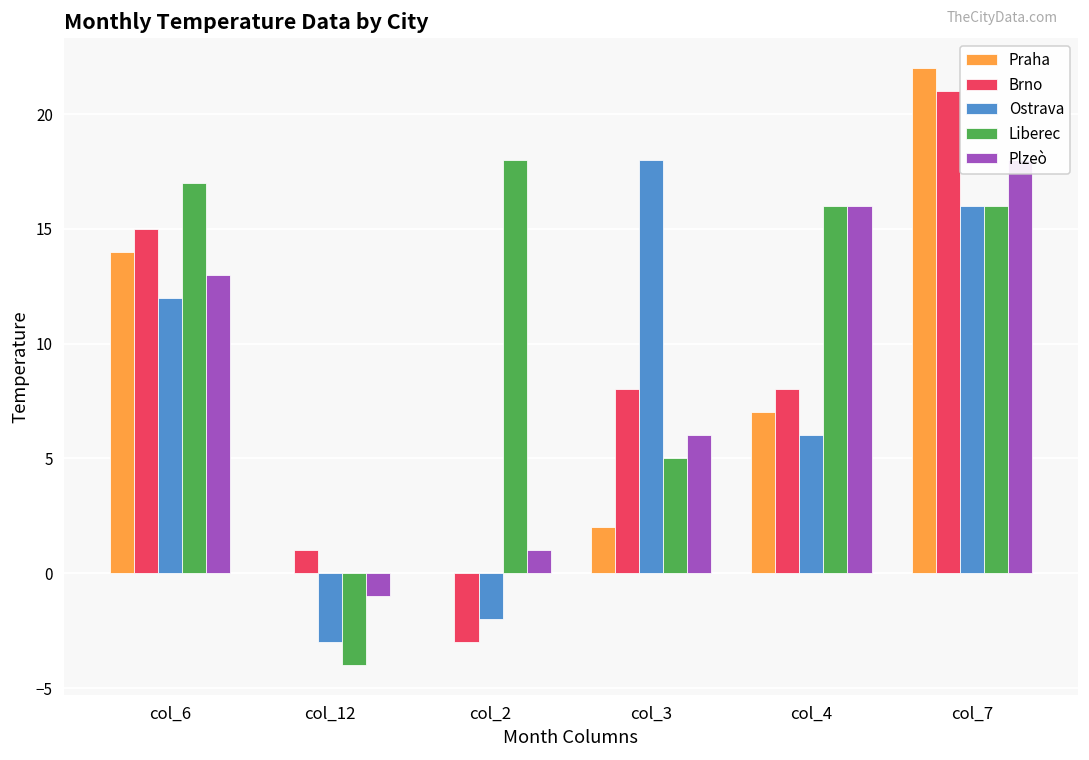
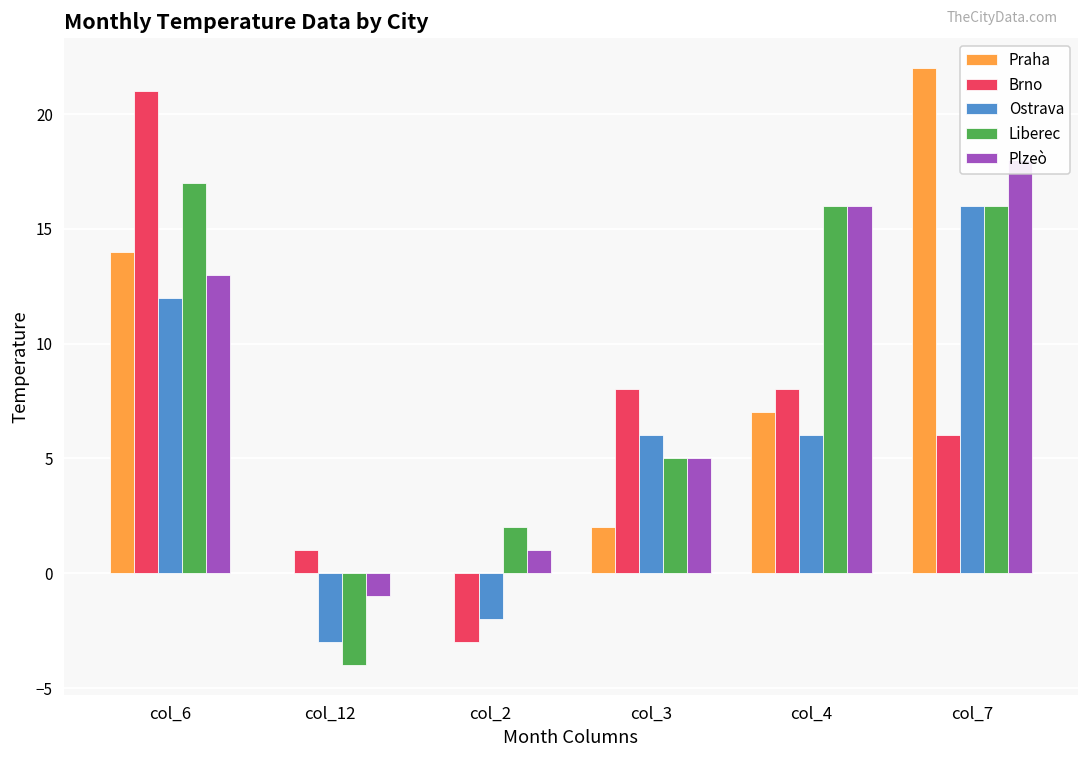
  {
    "Praha": {
      "col_6": 14,
      "col_12": 0,
      "col_2": 0,
      "col_3": 2,
      "col_4": 7,
      "col_7": 22
    },
    "Brno": {
-     "col_6": 15,
+     "col_6": 21,
      "col_12": 1,
      "col_2": -3,
      "col_3": 8,
      "col_4": 8,
-     "col_7": 21
+     "col_7": 6
    },
    "Ostrava": {
      "col_6": 12,
      "col_12": -3,
      "col_2": -2,
-     "col_3": 18,
+     "col_3": 6,
      "col_4": 6,
      "col_7": 16
    },
    "Liberec": {
      "col_6": 17,
      "col_12": -4,
-     "col_2": 18,
+     "col_2": 2,
      "col_3": 5,
      "col_4": 16,
      "col_7": 16
    },
    "Plzeò": {
      "col_6": 13,
      "col_12": -1,
      "col_2": 1,
-     "col_3": 6,
+     "col_3": 5,
      "col_4": 16
    }
  }
